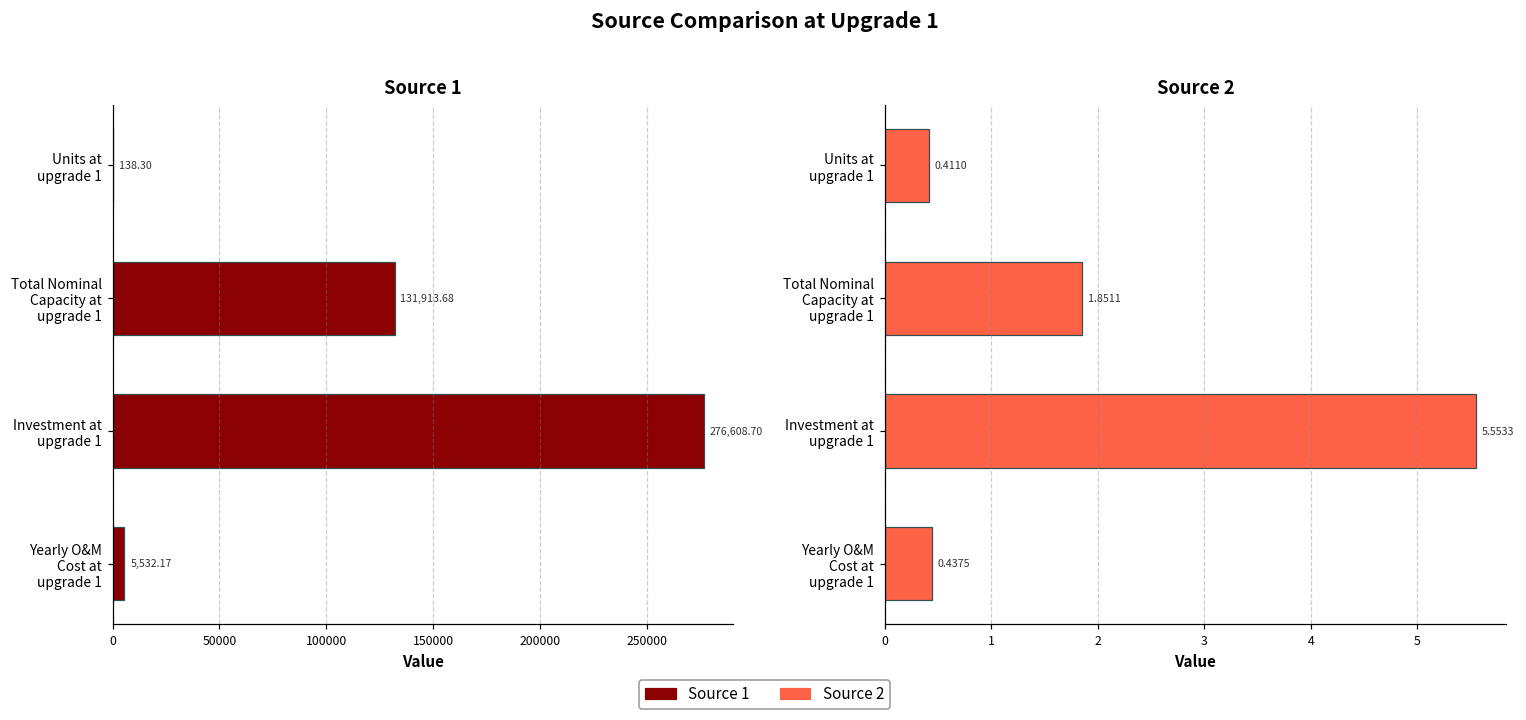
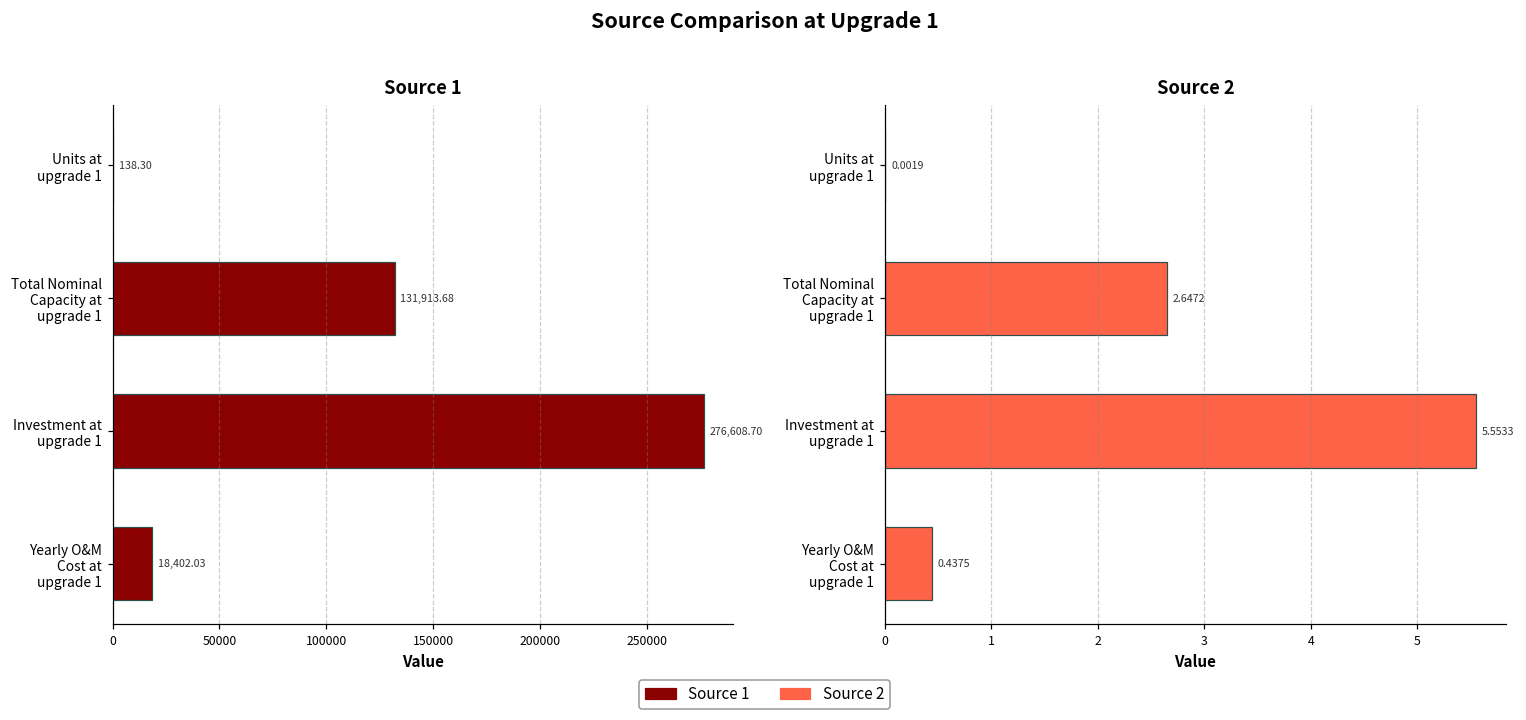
  {
    "Source 1": {
      "Units at upgrade 1": "138.30",
      "Total Nominal Capacity at upgrade 1": "131,913.68",
      "Investment at upgrade 1": "276,608.70",
-     "Yearly O&M Cost at upgrade 1": "5,532.17"
+     "Yearly O&M Cost at upgrade 1": "18,402.03"
    },
    "Source 2": {
-     "Units at upgrade 1": "0.4110",
-     "Total Nominal Capacity at upgrade 1": "1.8511",
+     "Units at upgrade 1": "0.0019",
+     "Total Nominal Capacity at upgrade 1": "2.6472",
      "Investment at upgrade 1": "5.5533",
      "Yearly O&M Cost at upgrade 1": "0.4375"
    }
  }
